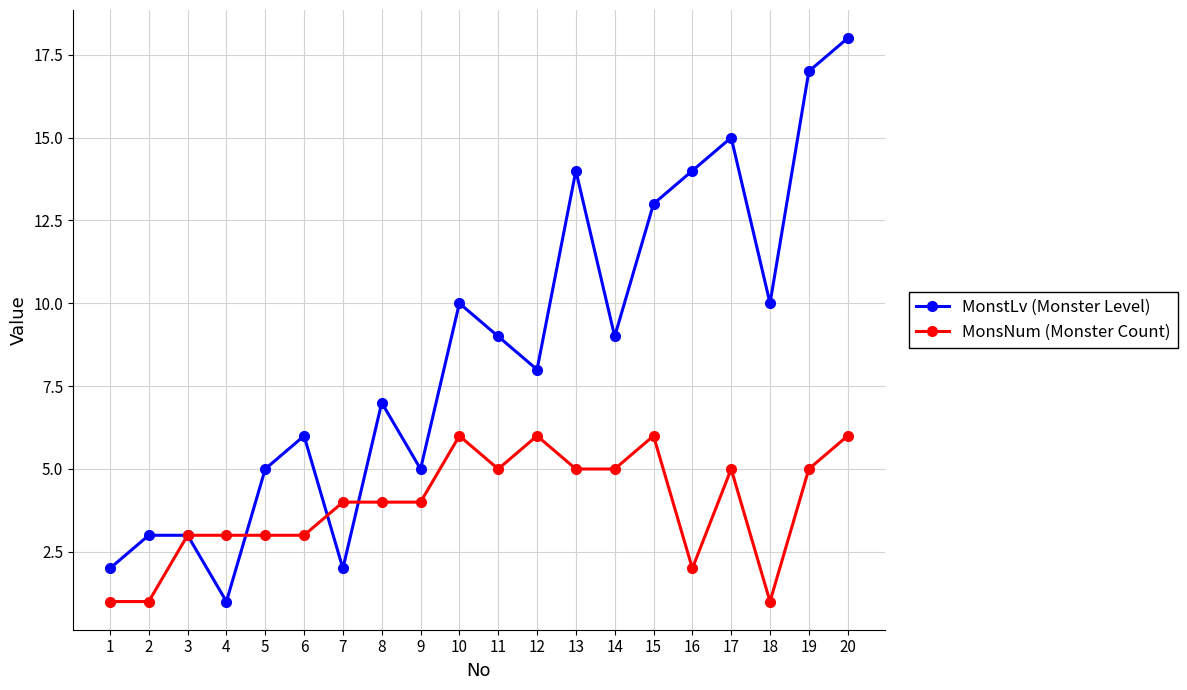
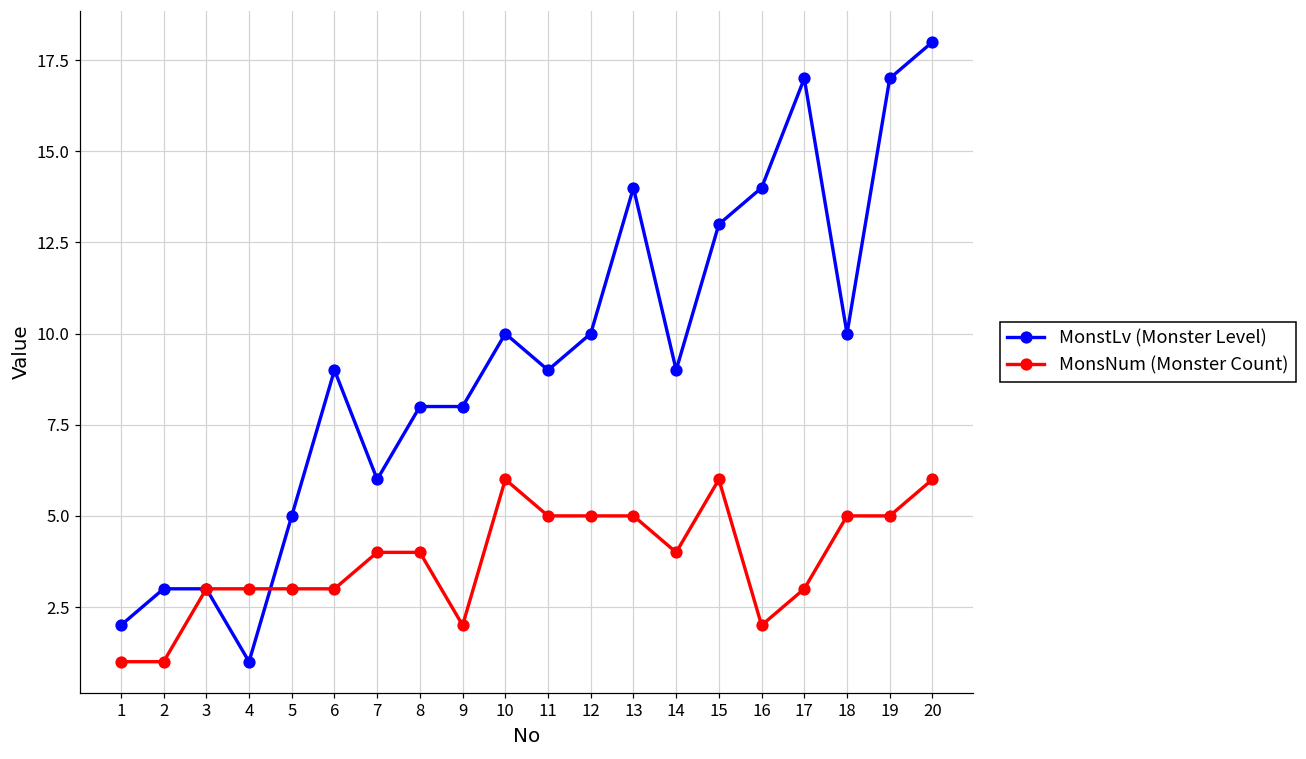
  {
    "MonstLv (Monster Level)": {
      "1": 2,
      "2": 3,
      "4": 1,
      "5": 5,
-     "6": 6,
-     "7": 2,
-     "8": 7,
-     "9": 5,
+     "6": 9,
+     "7": 6,
+     "8": 8,
+     "9": 8,
      "10": 10,
      "11": 9,
-     "12": 8,
+     "12": 10,
      "13": 14,
      "14": 9,
      "15": 13,
      "16": 14,
-     "17": 15,
+     "17": 17,
      "18": 10,
      "19": 17,
      "20": 18
    },
    "MonsNum (Monster Count)": {
      "1": 1,
      "2": 1,
      "4": 3,
      "5": 3,
      "6": 3,
      "7": 4,
      "8": 4,
-     "9": 4,
+     "9": 2,
      "10": 6,
      "11": 5,
-     "12": 6,
+     "12": 5,
      "13": 5,
-     "14": 5,
+     "14": 4,
      "15": 6,
      "16": 2,
-     "17": 5,
-     "18": 1,
+     "17": 3,
+     "18": 5,
      "19": 5,
      "20": 6
    }
  }
